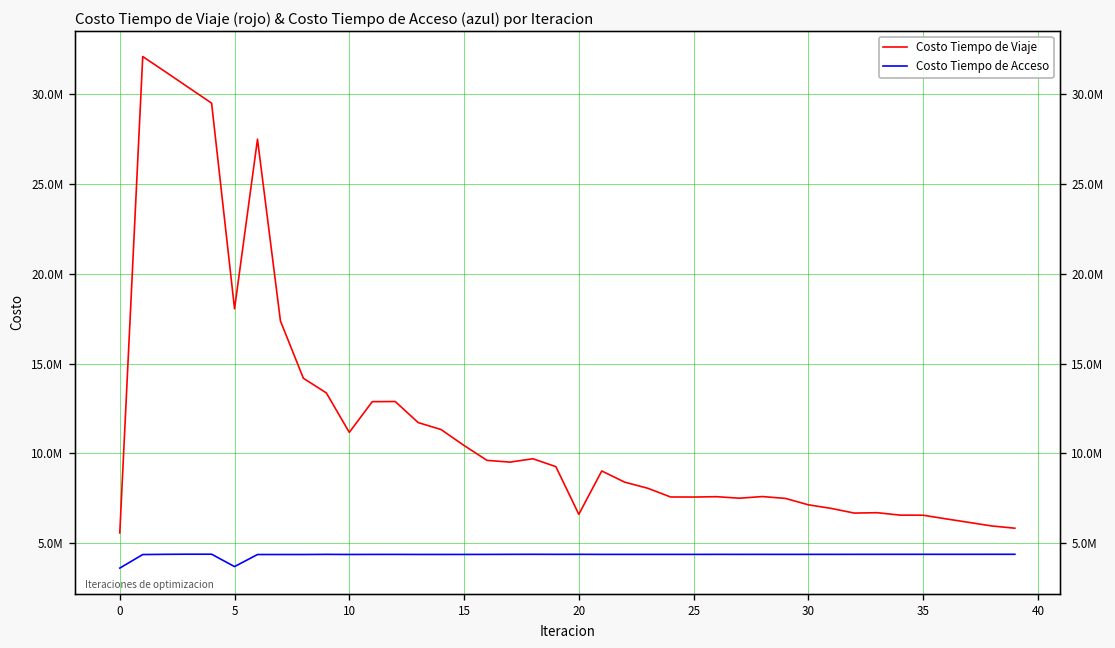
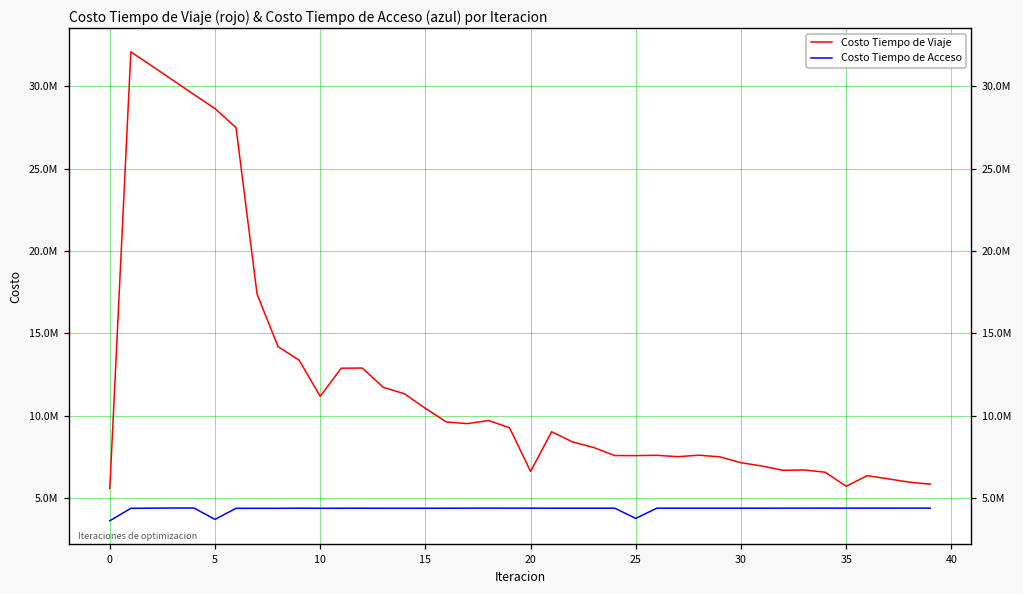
  {
    "Costo Tiempo de Viaje": {
      "0": 5600000,
-     "5": 18000000,
+     "5": 28600000,
      "10": 11200000,
      "15": 10400000,
      "20": 6600000,
      "25": 7600000,
      "30": 7100000,
-     "35": 6600000
+     "35": 5700000
    },
    "Costo Tiempo de Acceso": {
      "0": 3600000,
      "5": 3700000,
      "10": 4400000,
      "15": 4400000,
      "20": 4400000,
-     "25": 4400000,
+     "25": 3800000,
      "30": 4400000,
      "35": 4400000
    }
  }
